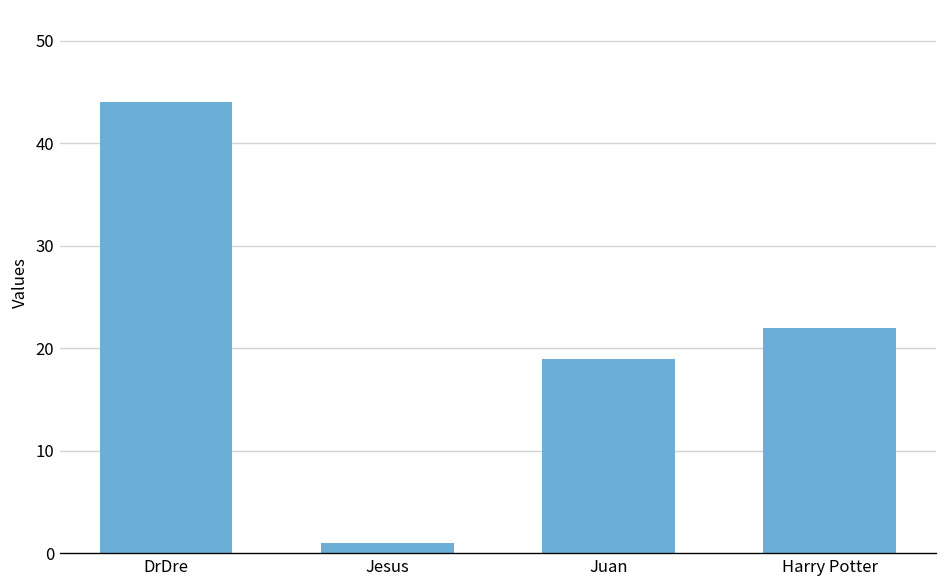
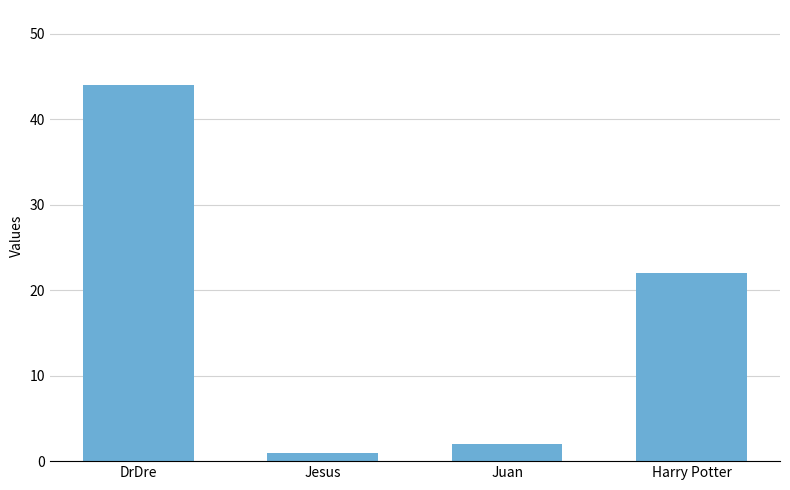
  {
    "DrDre": 44,
    "Jesus": 1,
-   "Juan": 19,
+   "Juan": 2,
    "Harry Potter": 22
  }
